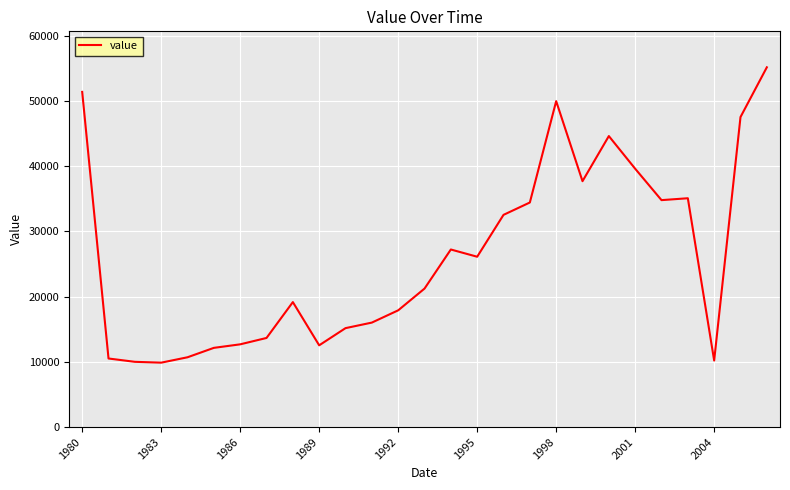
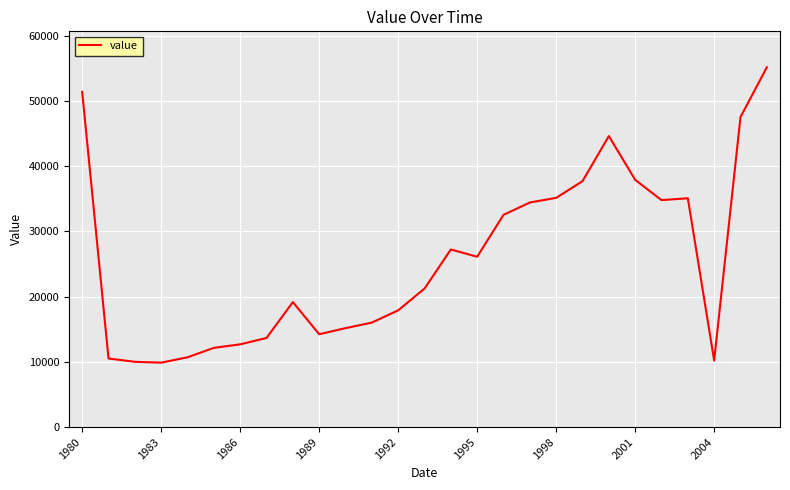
  {
    "1980": 51000,
    "1983": 10000,
    "1986": 13000,
-   "1989": 13000,
+   "1989": 14000,
    "1992": 18000,
    "1995": 26000,
-   "1998": 50000,
-   "2001": 40000,
+   "1998": 35000,
+   "2001": 38000,
    "2004": 10000
  }
